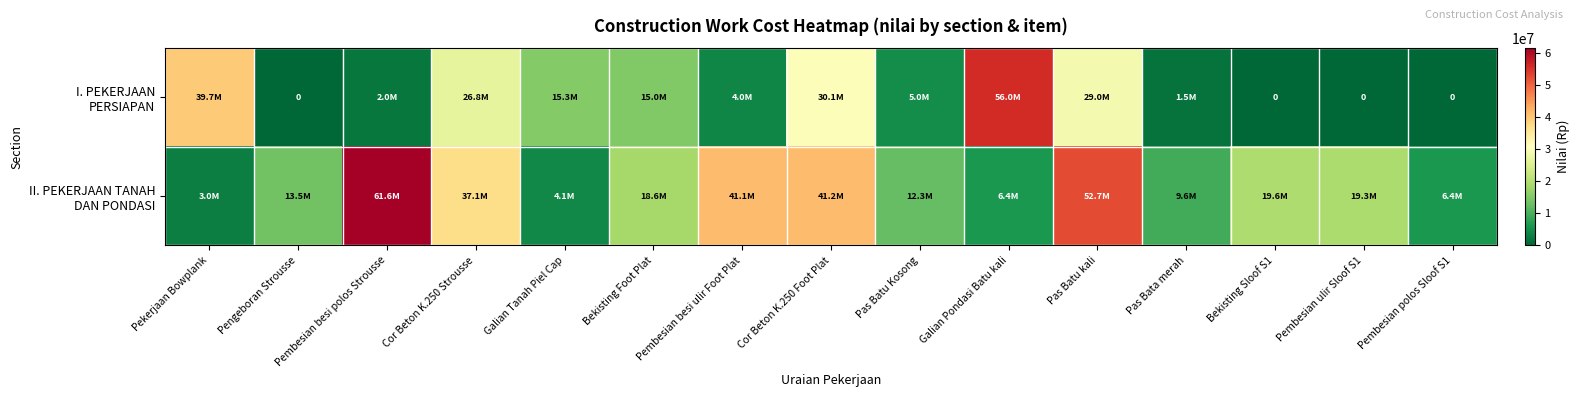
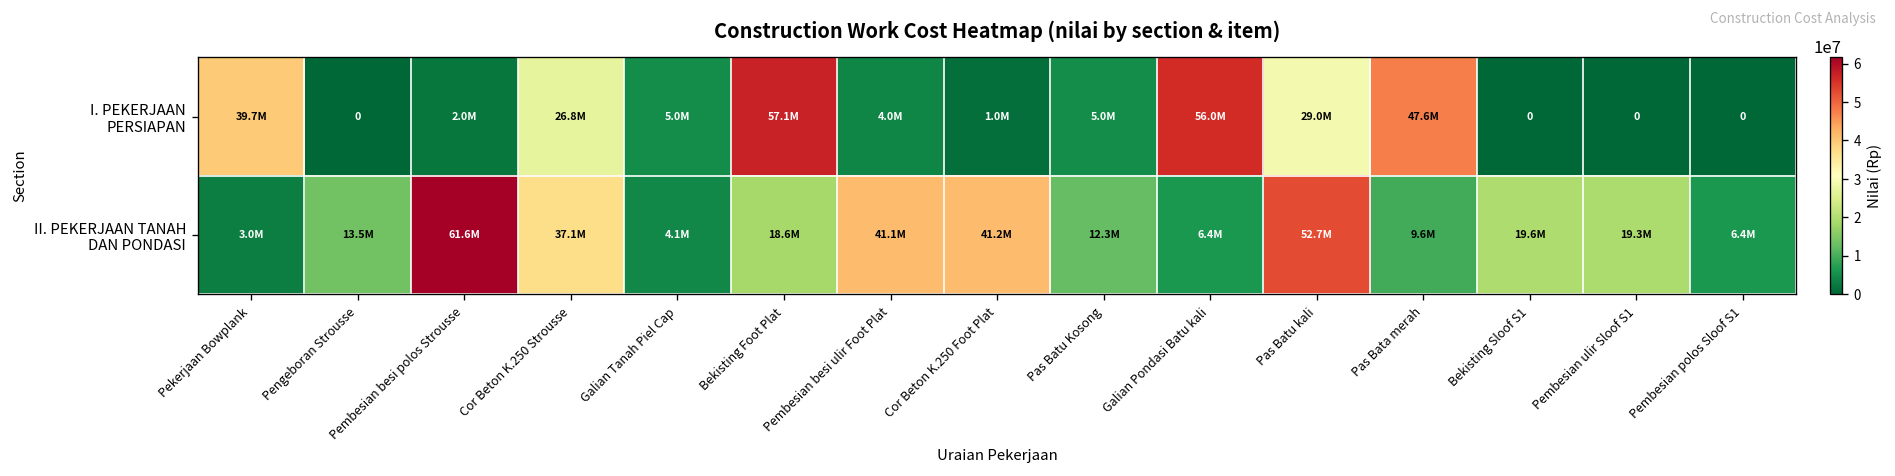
  {
    "I. PEKERJAAN PERSIAPAN": {
      "Pekerjaan Bowplank": "39.7M",
      "Pengeboran Strousse": "0",
      "Pembesian besi polos Strousse": "2.0M",
      "Cor Beton K.250 Strousse": "26.8M",
-     "Galian Tanah Piel Cap": "15.3M",
-     "Bekisting Foot Plat": "15.0M",
+     "Galian Tanah Piel Cap": "5.0M",
+     "Bekisting Foot Plat": "57.1M",
      "Pembesian besi ulir Foot Plat": "4.0M",
-     "Cor Beton K.250 Foot Plat": "30.1M",
+     "Cor Beton K.250 Foot Plat": "1.0M",
      "Pas Batu Kosong": "5.0M",
      "Galian Pondasi Batu kali": "56.0M",
      "Pas Batu kali": "29.0M",
-     "Pas Bata merah": "1.5M",
+     "Pas Bata merah": "47.6M",
      "Bekisting Sloof S1": "0",
      "Pembesian ulir Sloof S1": "0",
      "Pembesian polos Sloof S1": "0"
    },
    "II. PEKERJAAN TANAH DAN PONDASI": {
      "Pekerjaan Bowplank": "3.0M",
      "Pengeboran Strousse": "13.5M",
      "Pembesian besi polos Strousse": "61.6M",
      "Cor Beton K.250 Strousse": "37.1M",
      "Galian Tanah Piel Cap": "4.1M",
      "Bekisting Foot Plat": "18.6M",
      "Pembesian besi ulir Foot Plat": "41.1M",
      "Cor Beton K.250 Foot Plat": "41.2M",
      "Pas Batu Kosong": "12.3M",
      "Galian Pondasi Batu kali": "6.4M",
      "Pas Batu kali": "52.7M",
      "Pas Bata merah": "9.6M",
      "Bekisting Sloof S1": "19.6M",
      "Pembesian ulir Sloof S1": "19.3M",
      "Pembesian polos Sloof S1": "6.4M"
    }
  }
